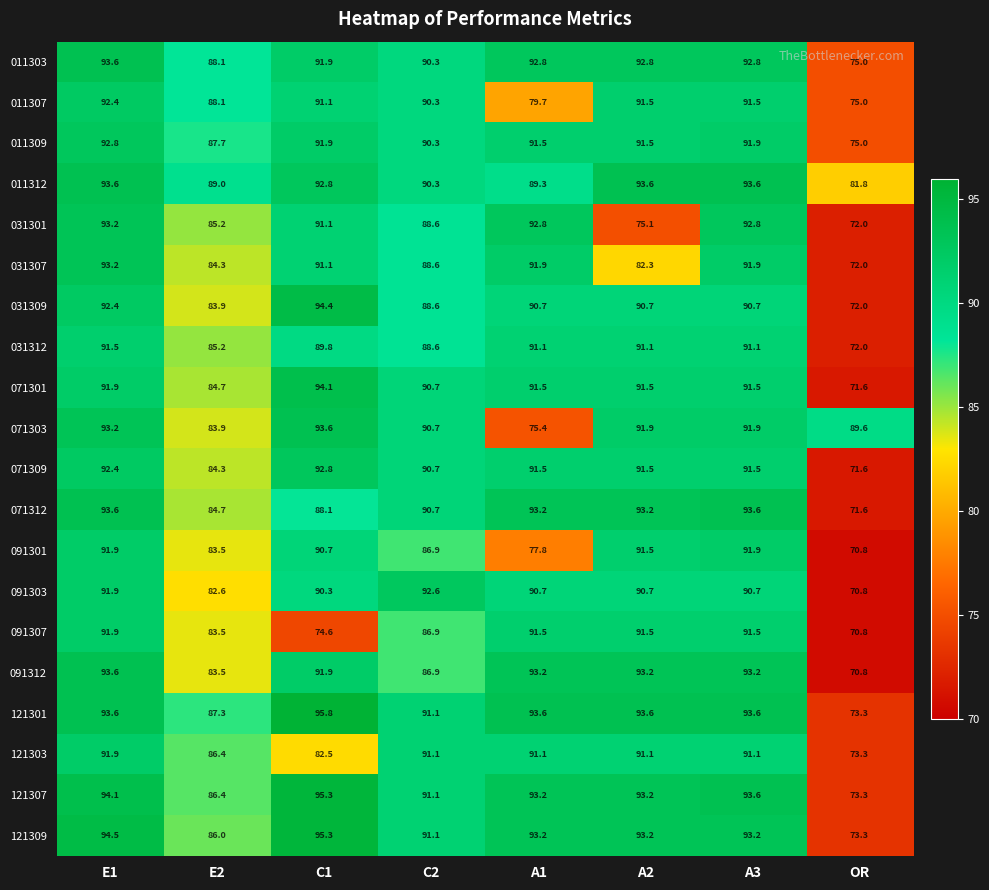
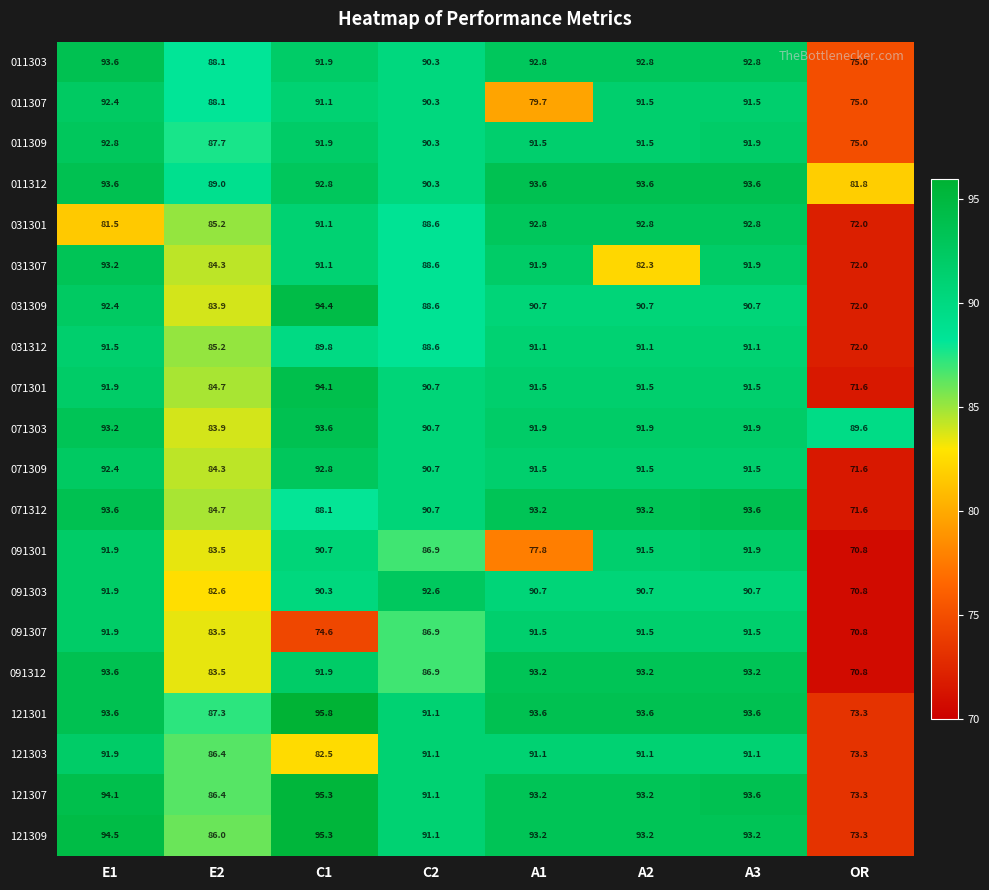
  {
    "011303": {
      "E1": 93.6,
      "E2": 88.1,
      "C1": 91.9,
      "C2": 90.3,
      "A1": 92.8,
      "A2": 92.8,
      "A3": 92.8
    },
    "011307": {
      "E1": 92.4,
      "E2": 88.1,
      "C1": 91.1,
      "C2": 90.3,
      "A1": 79.7,
      "A2": 91.5,
      "A3": 91.5,
      "OR": 75.0
    },
    "011309": {
      "E1": 92.8,
      "E2": 87.7,
      "C1": 91.9,
      "C2": 90.3,
      "A1": 91.5,
      "A2": 91.5,
      "A3": 91.9,
      "OR": 75.0
    },
    "011312": {
      "E1": 93.6,
      "E2": 89.0,
      "C1": 92.8,
      "C2": 90.3,
-     "A1": 89.3,
+     "A1": 93.6,
      "A2": 93.6,
      "A3": 93.6,
      "OR": 81.8
    },
    "031301": {
-     "E1": 93.2,
+     "E1": 81.5,
      "E2": 85.2,
      "C1": 91.1,
      "C2": 88.6,
      "A1": 92.8,
-     "A2": 75.1,
+     "A2": 92.8,
      "A3": 92.8,
      "OR": 72.0
    },
    "031307": {
      "E1": 93.2,
      "E2": 84.3,
      "C1": 91.1,
      "C2": 88.6,
      "A1": 91.9,
      "A2": 82.3,
      "A3": 91.9,
      "OR": 72.0
    },
    "031309": {
      "E1": 92.4,
      "E2": 83.9,
      "C1": 94.4,
      "C2": 88.6,
      "A1": 90.7,
      "A2": 90.7,
      "A3": 90.7,
      "OR": 72.0
    },
    "031312": {
      "E1": 91.5,
      "E2": 85.2,
      "C1": 89.8,
      "C2": 88.6,
      "A1": 91.1,
      "A2": 91.1,
      "A3": 91.1,
      "OR": 72.0
    },
    "071301": {
      "E1": 91.9,
      "E2": 84.7,
      "C1": 94.1,
      "C2": 90.7,
      "A1": 91.5,
      "A2": 91.5,
      "A3": 91.5,
      "OR": 71.6
    },
    "071303": {
      "E1": 93.2,
      "E2": 83.9,
      "C1": 93.6,
      "C2": 90.7,
-     "A1": 75.4,
+     "A1": 91.9,
      "A2": 91.9,
      "A3": 91.9,
      "OR": 89.6
    },
    "071309": {
      "E1": 92.4,
      "E2": 84.3,
      "C1": 92.8,
      "C2": 90.7,
      "A1": 91.5,
      "A2": 91.5,
      "A3": 91.5,
      "OR": 71.6
    },
    "071312": {
      "E1": 93.6,
      "E2": 84.7,
      "C1": 88.1,
      "C2": 90.7,
      "A1": 93.2,
      "A2": 93.2,
      "A3": 93.6,
      "OR": 71.6
    },
    "091301": {
      "E1": 91.9,
      "E2": 83.5,
      "C1": 90.7,
      "C2": 86.9,
      "A1": 77.8,
      "A2": 91.5,
      "A3": 91.9,
      "OR": 70.8
    },
    "091303": {
      "E1": 91.9,
      "E2": 82.6,
      "C1": 90.3,
      "C2": 92.6,
      "A1": 90.7,
      "A2": 90.7,
      "A3": 90.7,
      "OR": 70.8
    },
    "091307": {
      "E1": 91.9,
      "E2": 83.5,
      "C1": 74.6,
      "C2": 86.9,
      "A1": 91.5,
      "A2": 91.5,
      "A3": 91.5,
      "OR": 70.8
    },
    "091312": {
      "E1": 93.6,
      "E2": 83.5,
      "C1": 91.9,
      "C2": 86.9,
      "A1": 93.2,
      "A2": 93.2,
      "A3": 93.2,
      "OR": 70.8
    },
    "121301": {
      "E1": 93.6,
      "E2": 87.3,
      "C1": 95.8,
      "C2": 91.1,
      "A1": 93.6,
      "A2": 93.6,
      "A3": 93.6,
      "OR": 73.3
    },
    "121303": {
      "E1": 91.9,
      "E2": 86.4,
      "C1": 82.5,
      "C2": 91.1,
      "A1": 91.1,
      "A2": 91.1,
      "A3": 91.1,
      "OR": 73.3
    },
    "121307": {
      "E1": 94.1,
      "E2": 86.4,
      "C1": 95.3,
      "C2": 91.1,
      "A1": 93.2,
      "A2": 93.2,
      "A3": 93.6,
      "OR": 73.3
    },
    "121309": {
      "E1": 94.5,
      "E2": 86.0,
      "C1": 95.3,
      "C2": 91.1,
      "A1": 93.2,
      "A2": 93.2,
      "A3": 93.2,
      "OR": 73.3
    }
  }
